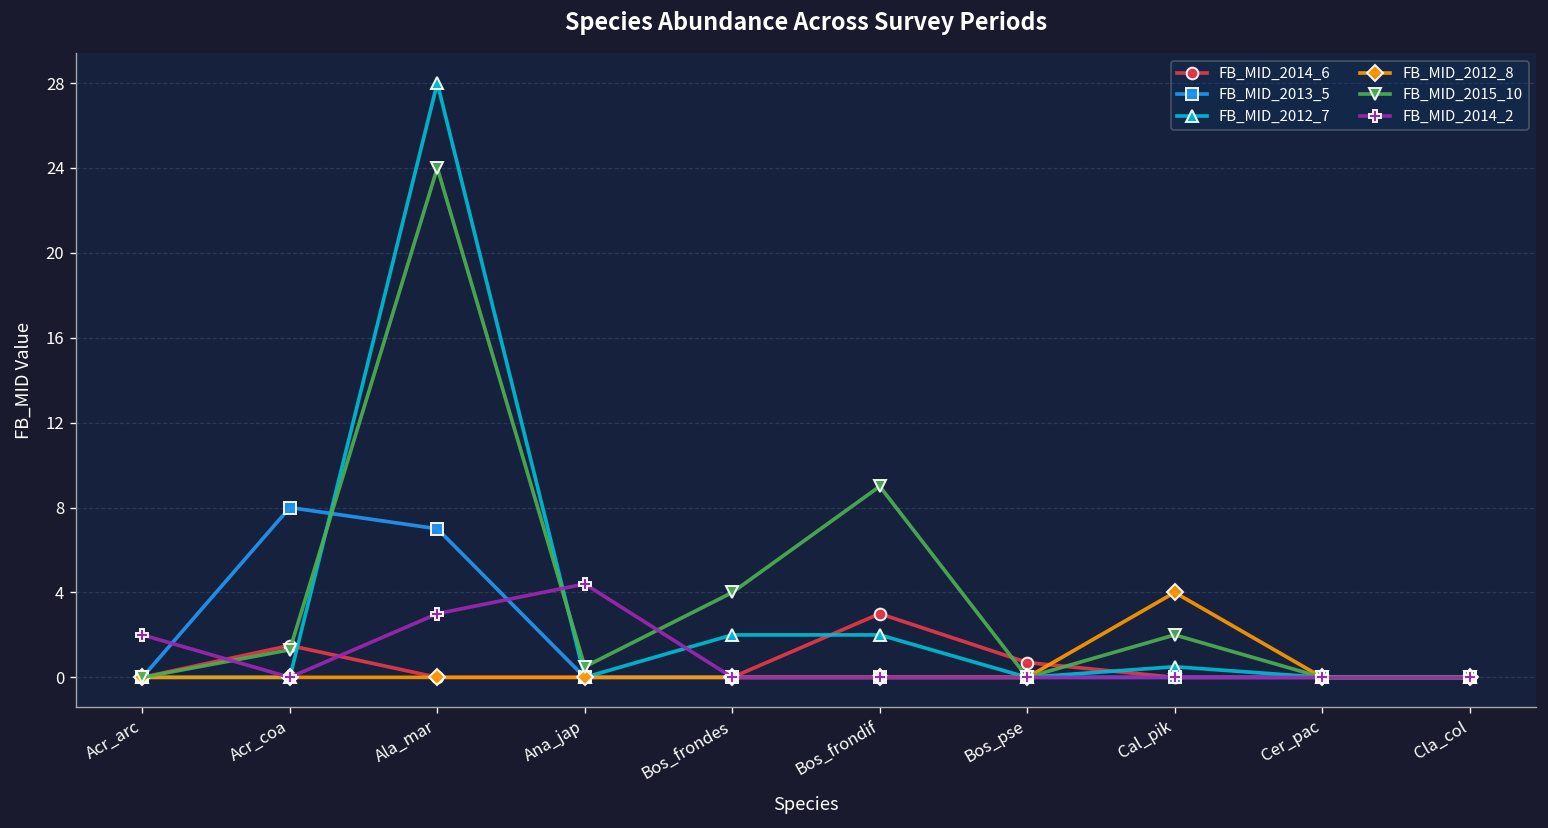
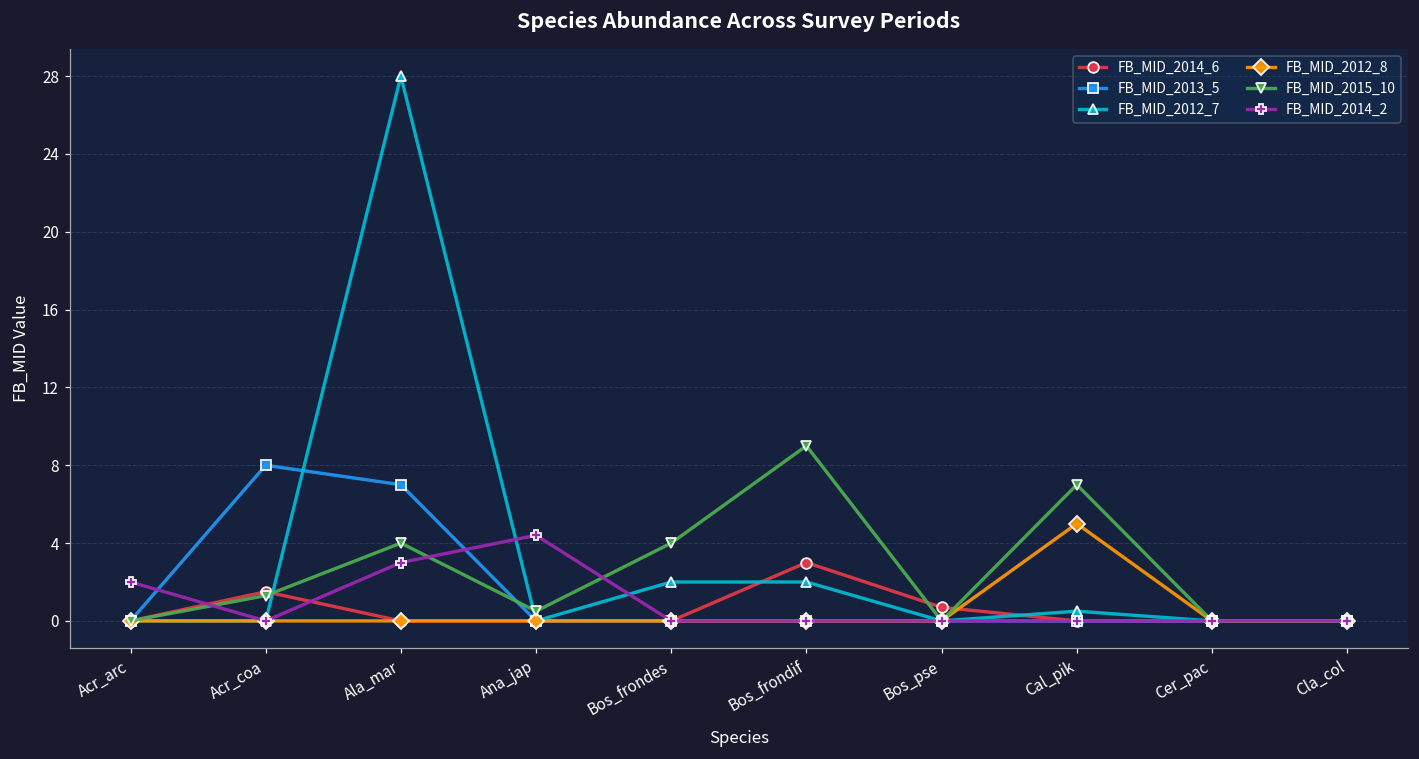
  {
    "FB_MID_2014_6": {
      "Acr_coa": 1.5,
      "Bos_frondif": 3,
      "Bos_pse": 0.7
    },
    "FB_MID_2012_8": {
-     "Cal_pik": 4
+     "Cal_pik": 5
    },
    "FB_MID_2015_10": {
      "Acr_coa": 1.3,
-     "Ala_mar": 24,
+     "Ala_mar": 4,
      "Ana_jap": 0.5,
      "Bos_frondes": 4,
      "Bos_frondif": 9,
-     "Cal_pik": 2
+     "Cal_pik": 7
    },
    "FB_MID_2014_2": {
      "Acr_arc": 2,
      "Ala_mar": 3,
      "Ana_jap": 4.4
    }
  }
